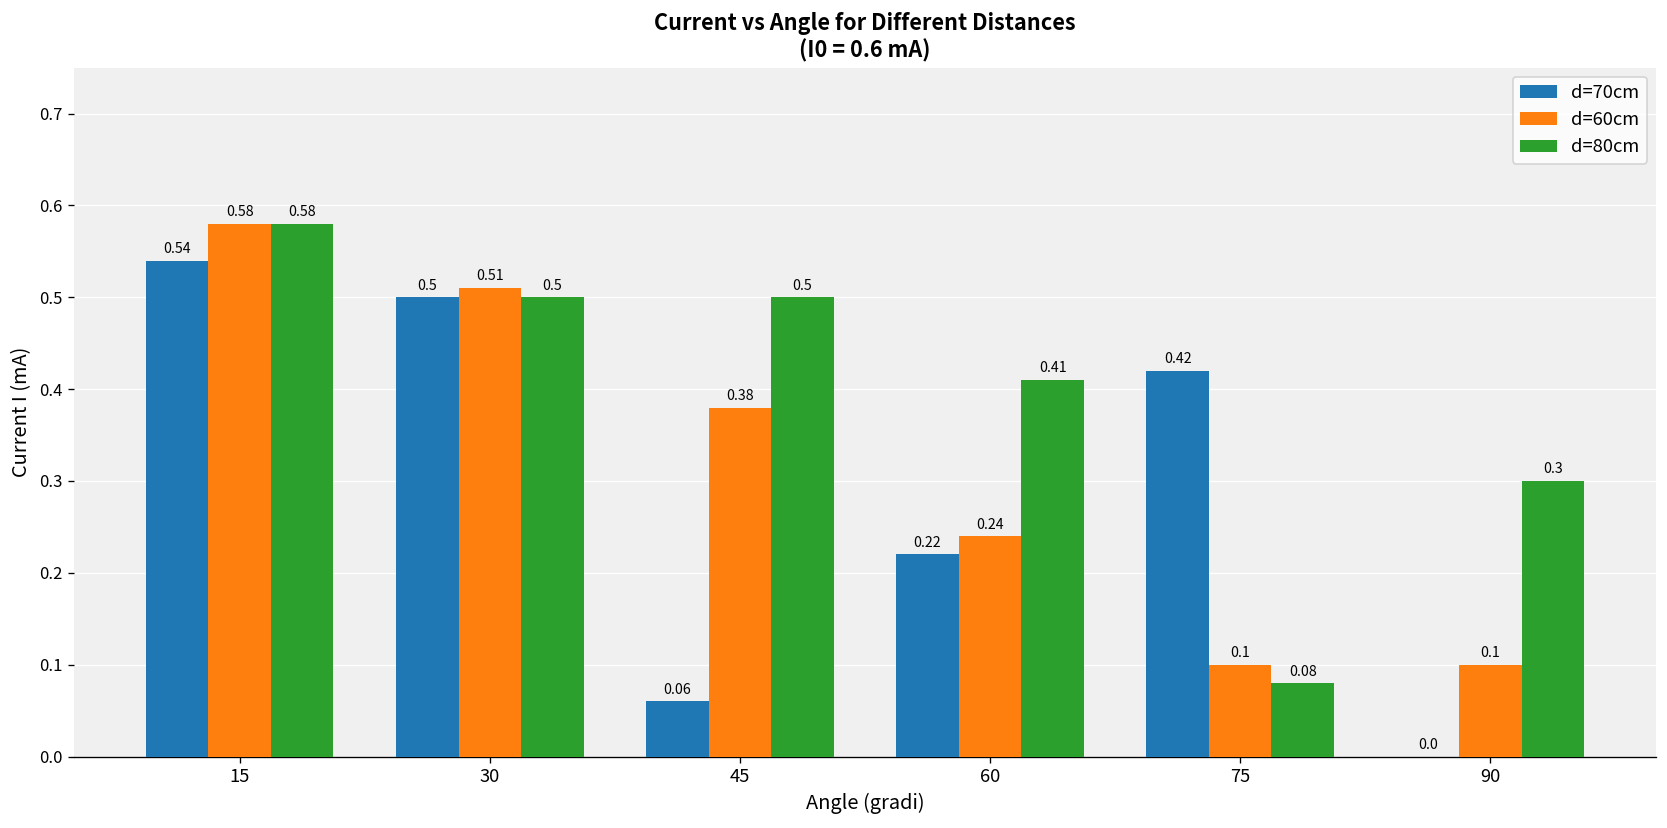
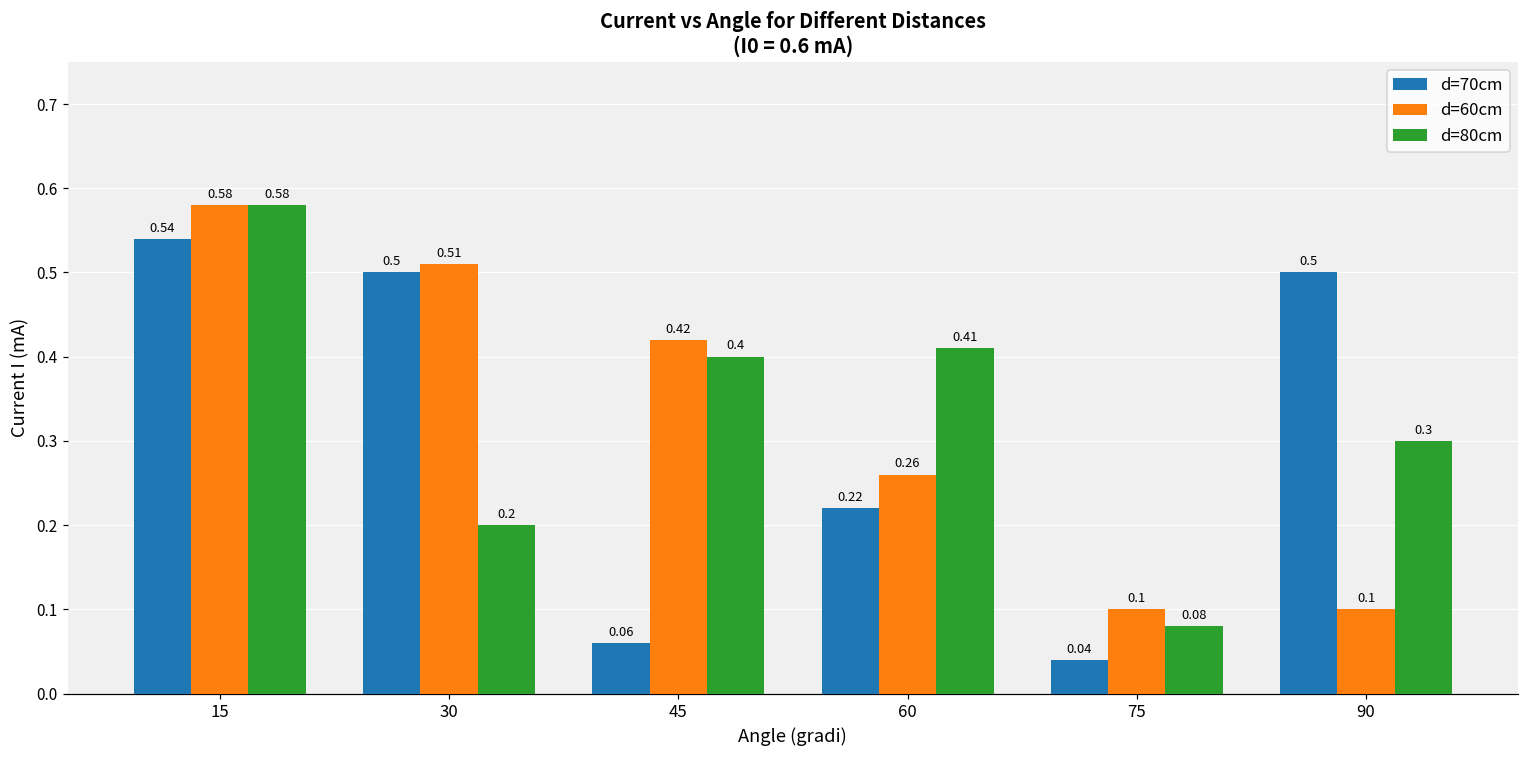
  {
    "d=70cm": {
      "15": 0.54,
      "30": 0.5,
      "45": 0.06,
      "60": 0.22,
-     "75": 0.42,
-     "90": 0.0
+     "75": 0.04,
+     "90": 0.5
    },
    "d=60cm": {
      "15": 0.58,
      "30": 0.51,
-     "45": 0.38,
-     "60": 0.24,
+     "45": 0.42,
+     "60": 0.26,
      "75": 0.1,
      "90": 0.1
    },
    "d=80cm": {
      "15": 0.58,
-     "30": 0.5,
-     "45": 0.5,
+     "30": 0.2,
+     "45": 0.4,
      "60": 0.41,
      "75": 0.08,
      "90": 0.3
    }
  }
